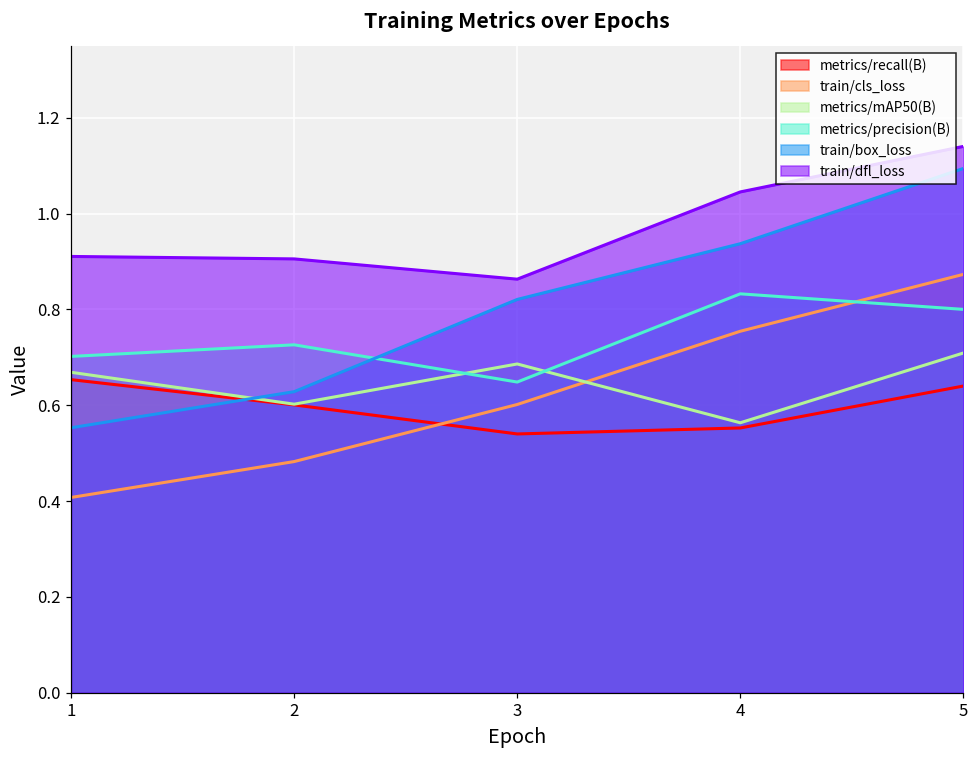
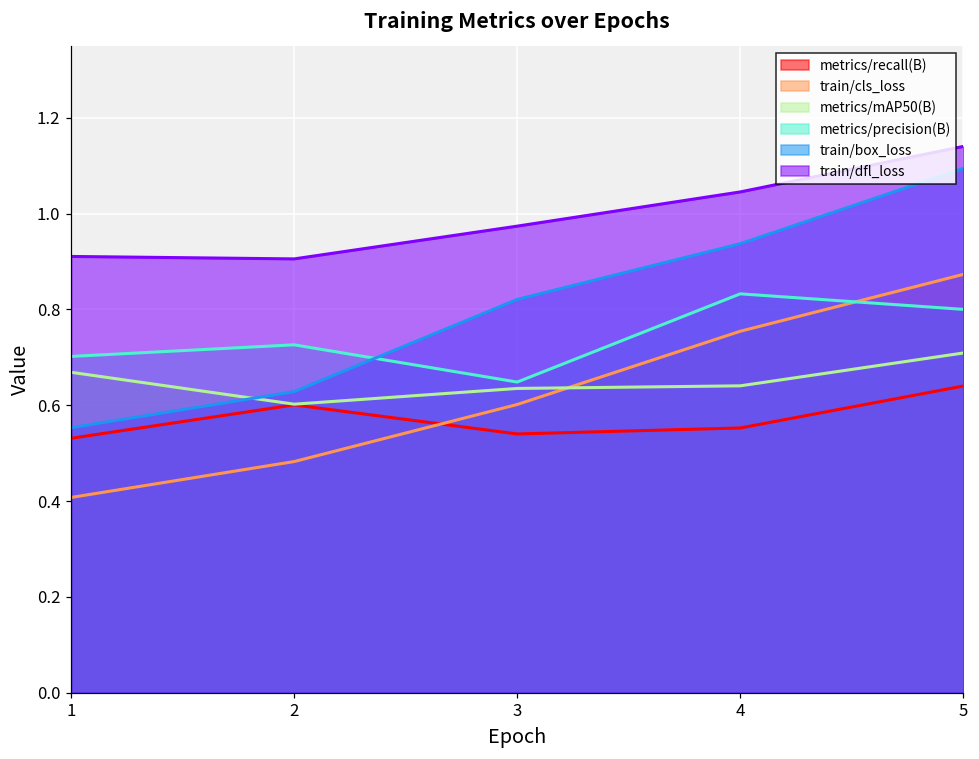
  {
    "metrics/recall(B)": {
-     "1": 0.65,
+     "1": 0.53,
      "3": 0.54,
      "4": 0.55,
      "5": 0.64
    },
    "train/cls_loss": {
      "1": 0.41,
      "2": 0.48,
      "3": 0.60,
      "4": 0.75,
      "5": 0.87
    },
    "metrics/mAP50(B)": {
      "1": 0.67,
-     "3": 0.69,
-     "4": 0.56,
+     "3": 0.63,
+     "4": 0.64,
      "5": 0.71
    },
    "metrics/precision(B)": {
      "1": 0.70,
      "2": 0.73,
      "3": 0.65,
      "4": 0.83,
      "5": 0.80
    },
    "train/box_loss": {
      "1": 0.55,
      "2": 0.63,
      "3": 0.82,
      "4": 0.94,
      "5": 1.09
    },
    "train/dfl_loss": {
      "1": 0.91,
      "2": 0.91,
-     "3": 0.86,
+     "3": 0.97,
      "4": 1.05,
      "5": 1.14
    }
  }
